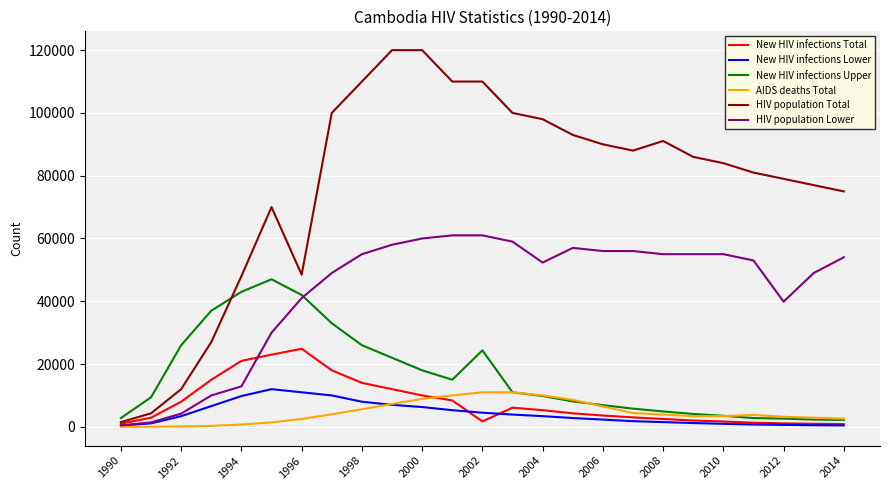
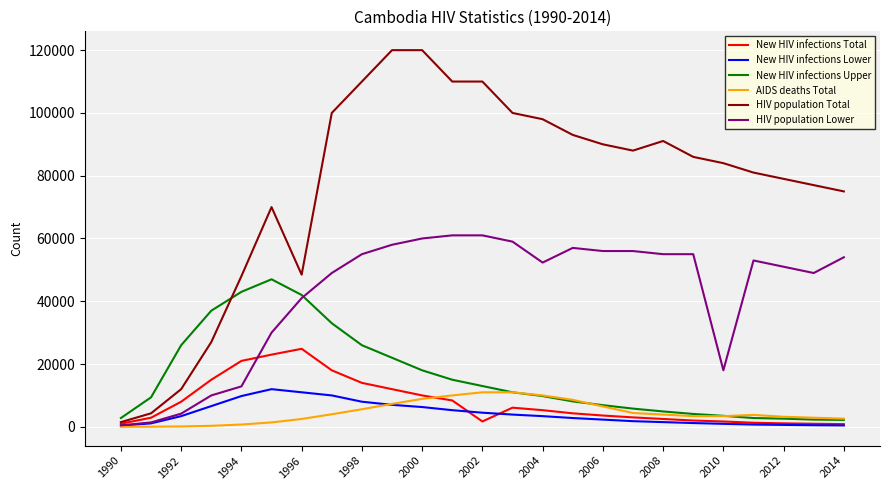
  {
    "New HIV infections Total": {
      "1992": 8000,
      "1994": 21000,
      "1996": 25000,
      "1998": 14000,
      "2000": 10000,
      "2002": 2000,
      "2004": 5000,
      "2006": 4000,
      "2008": 3000
    },
    "New HIV infections Lower": {
      "1994": 10000,
      "1996": 11000,
      "1998": 8000,
      "2000": 6000,
      "2002": 5000,
      "2004": 3000,
      "2006": 2000,
      "2008": 2000
    },
    "New HIV infections Upper": {
      "1990": 3000,
      "1992": 26000,
      "1994": 43000,
      "1996": 42000,
      "1998": 26000,
      "2000": 18000,
-     "2002": 24000,
+     "2002": 13000,
      "2008": 5000
    },
    "AIDS deaths Total": {
      "1992": 0,
      "1994": 1000,
      "1996": 3000,
      "1998": 6000,
      "2000": 9000,
      "2002": 11000,
      "2008": 4000
    },
    "HIV population Total": {
      "1992": 12000,
      "1994": 48000,
      "1996": 48000,
      "1998": 110000,
      "2000": 120000,
      "2002": 110000,
      "2004": 98000,
      "2006": 90000,
      "2008": 91000,
      "2010": 84000,
      "2012": 79000,
      "2014": 75000
    },
    "HIV population Lower": {
      "1994": 13000,
      "1996": 41000,
      "1998": 55000,
      "2000": 60000,
      "2002": 61000,
      "2004": 52000,
      "2006": 56000,
      "2008": 55000,
-     "2010": 55000,
-     "2012": 40000,
+     "2010": 18000,
+     "2012": 51000,
      "2014": 54000
    }
  }
